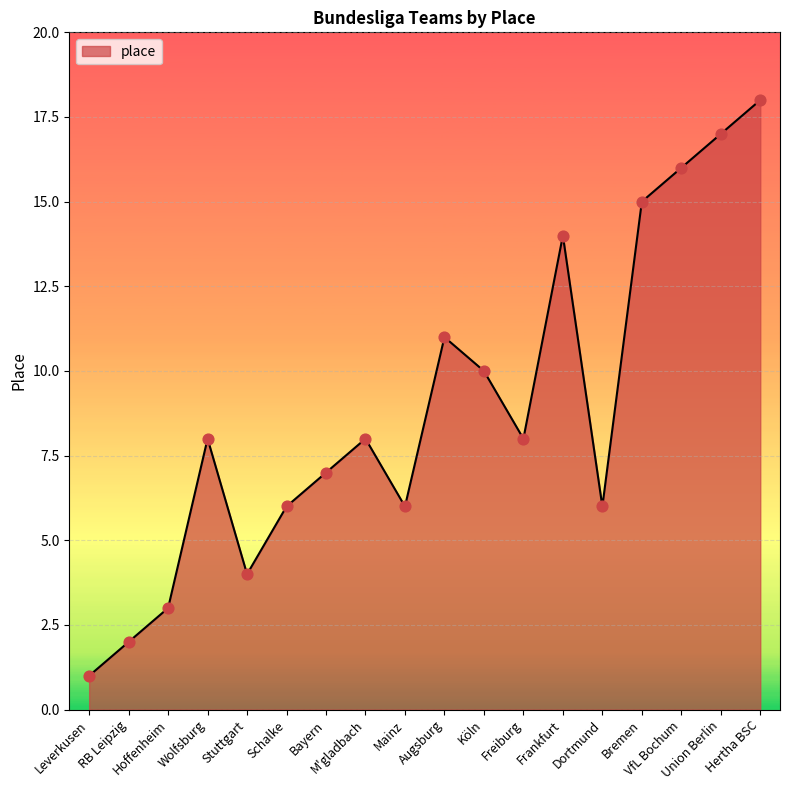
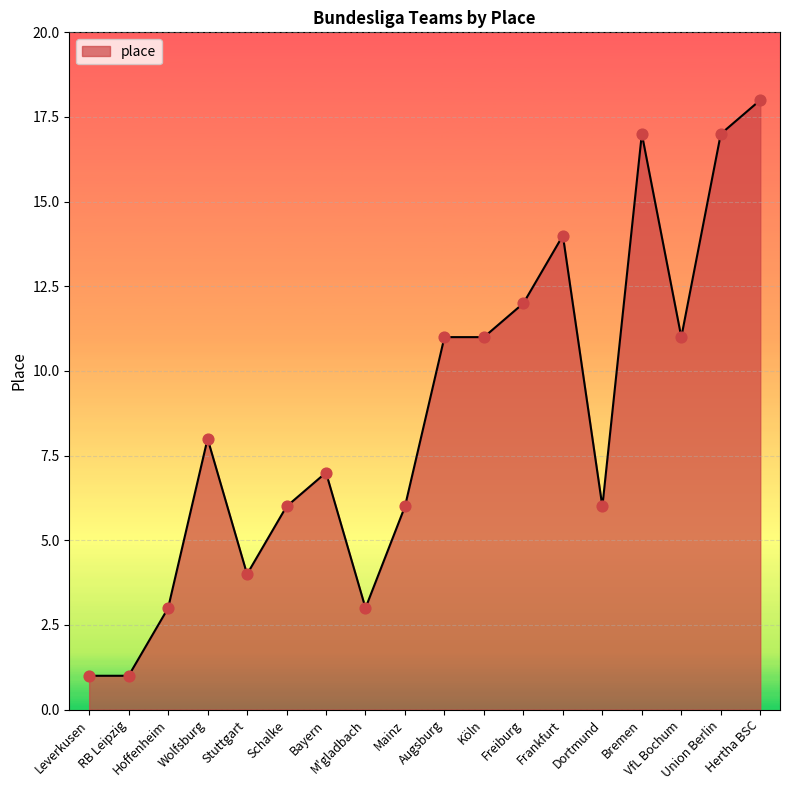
  {
    "Leverkusen": 1,
-   "RB Leipzig": 2,
+   "RB Leipzig": 1,
    "Hoffenheim": 3,
    "Wolfsburg": 8,
    "Stuttgart": 4,
    "Schalke": 6,
    "Bayern": 7,
-   "M'gladbach": 8,
+   "M'gladbach": 3,
    "Mainz": 6,
    "Augsburg": 11,
-   "Köln": 10,
-   "Freiburg": 8,
+   "Köln": 11,
+   "Freiburg": 12,
    "Frankfurt": 14,
    "Dortmund": 6,
-   "Bremen": 15,
-   "VfL Bochum": 16,
+   "Bremen": 17,
+   "VfL Bochum": 11,
    "Union Berlin": 17,
    "Hertha BSC": 18
  }
